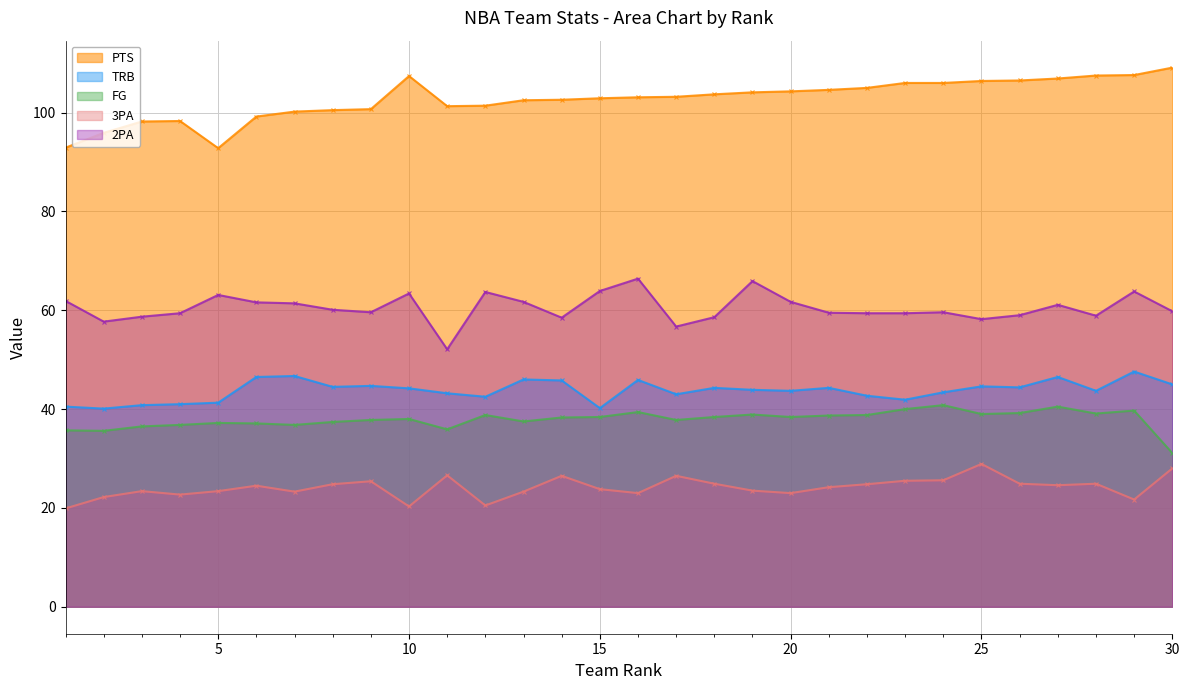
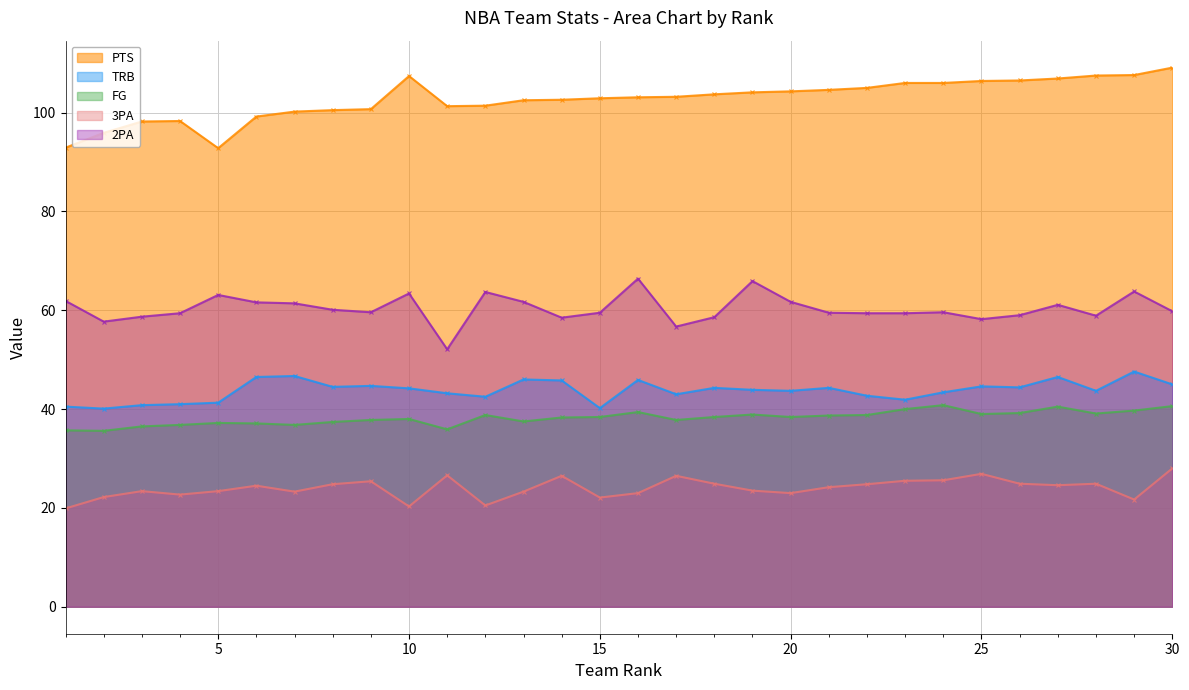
  {
    "PTS": {
      "5": 93,
      "10": 107,
      "15": 103,
      "20": 104,
      "25": 106,
      "30": 109
    },
    "TRB": {
      "5": 41,
      "10": 44,
      "15": 40,
      "20": 44,
      "25": 45,
      "30": 45
    },
    "FG": {
      "5": 37,
      "10": 38,
      "15": 38,
      "20": 38,
      "25": 39,
-     "30": 31
+     "30": 41
    },
    "3PA": {
      "5": 23,
      "10": 20,
-     "15": 24,
+     "15": 22,
      "20": 23,
-     "25": 29,
+     "25": 27,
      "30": 28
    },
    "2PA": {
      "5": 63,
      "10": 63,
-     "15": 64,
+     "15": 60,
      "20": 62,
      "25": 58,
      "30": 60
    }
  }
